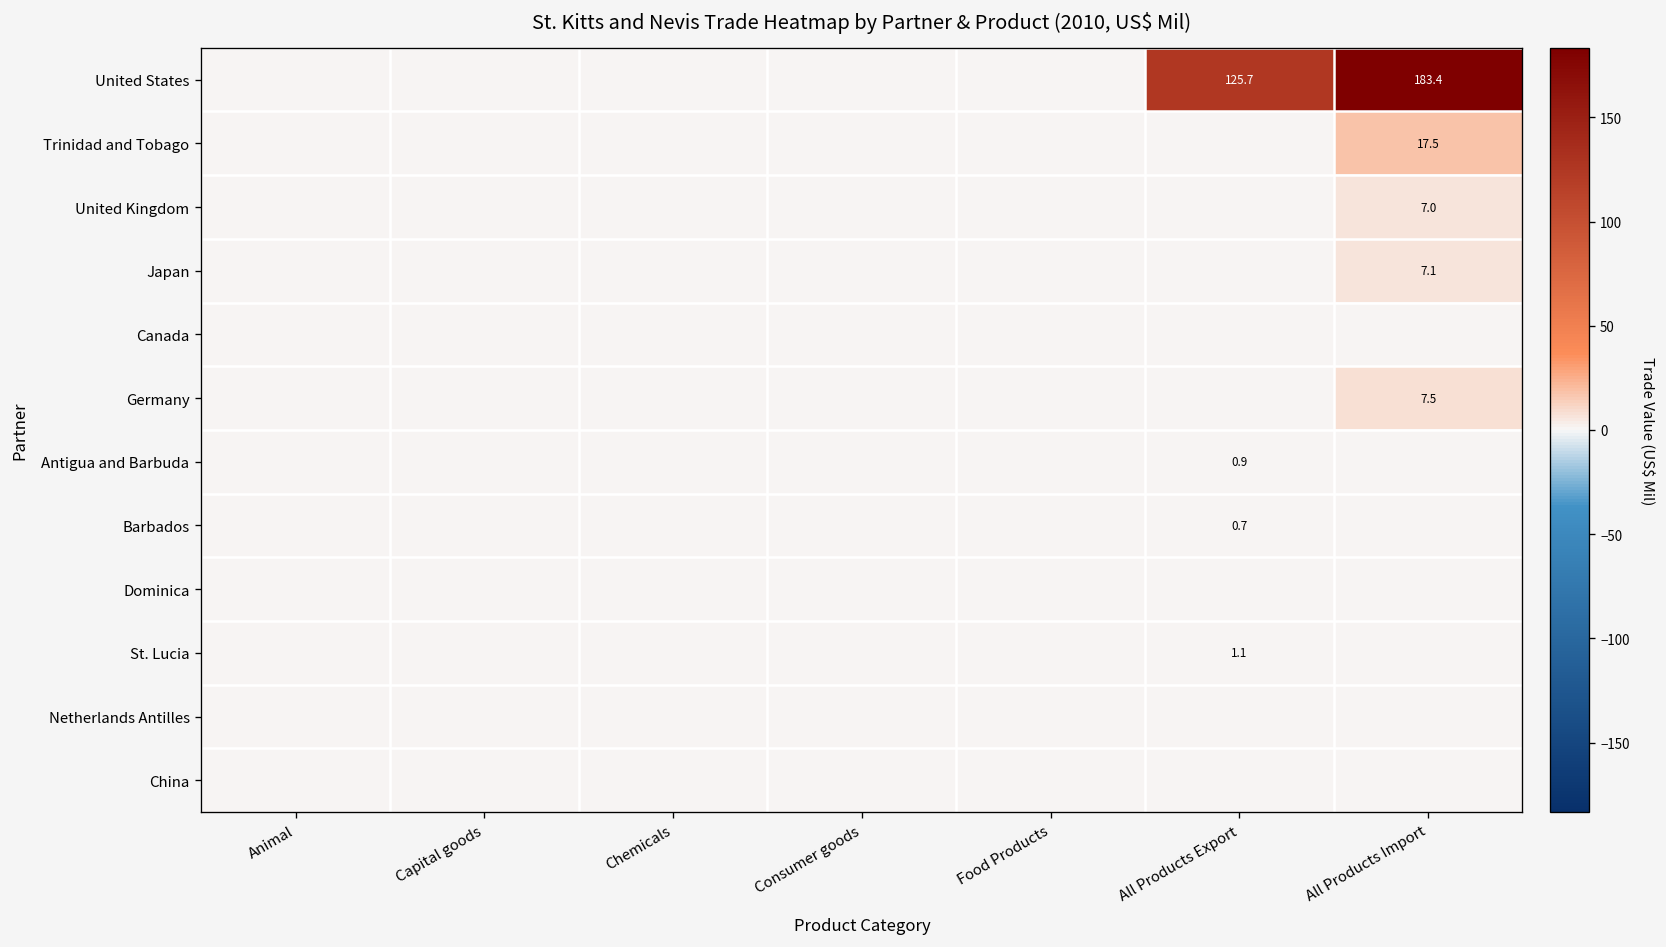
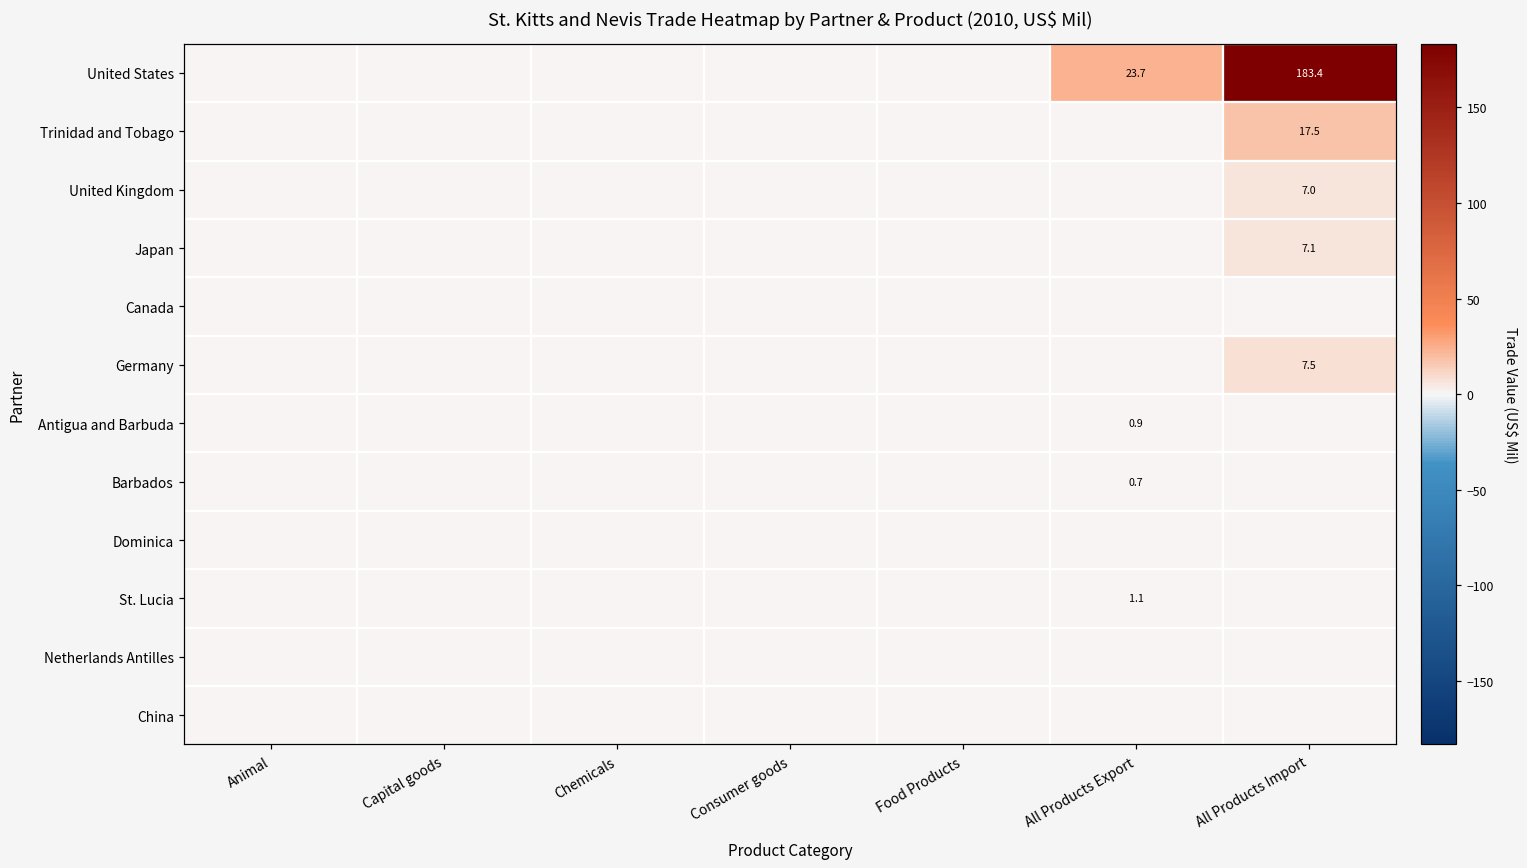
  {
    "United States": {
-     "All Products Export": 125.7,
+     "All Products Export": 23.7,
      "All Products Import": 183.4
    },
    "Trinidad and Tobago": {
      "All Products Import": 17.5
    },
    "United Kingdom": {
      "All Products Import": 7.0
    },
    "Japan": {
      "All Products Import": 7.1
    },
    "Germany": {
      "All Products Import": 7.5
    },
    "Antigua and Barbuda": {
      "All Products Export": 0.9
    },
    "Barbados": {
      "All Products Export": 0.7
    },
    "St. Lucia": {
      "All Products Export": 1.1
    }
  }
